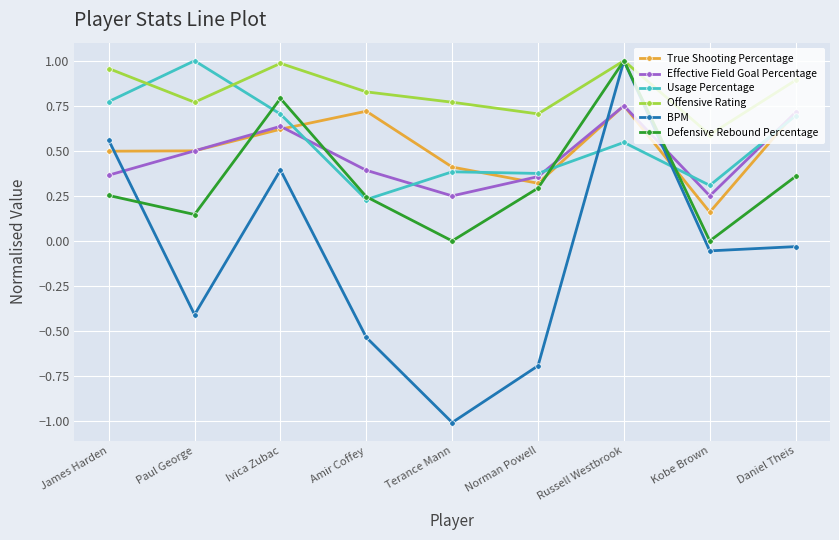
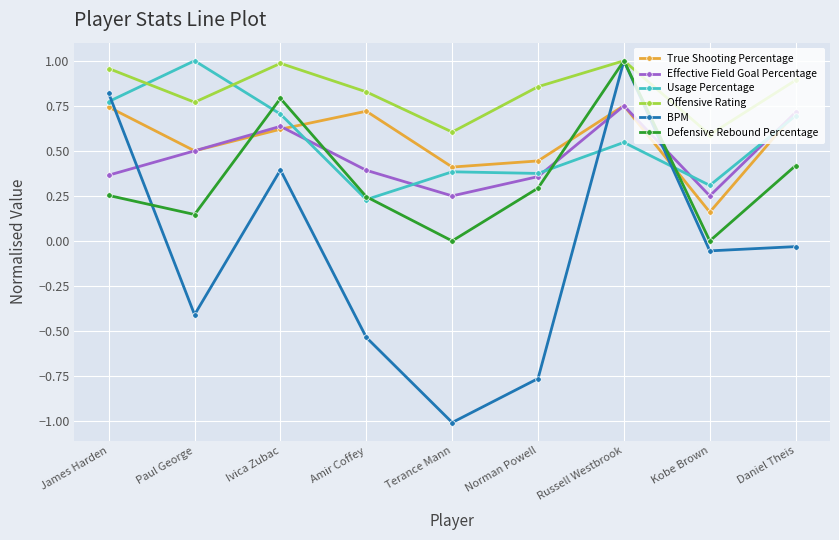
  {
    "True Shooting Percentage": {
-     "James Harden": 0.50,
+     "James Harden": 0.74,
      "Ivica Zubac": 0.62,
      "Amir Coffey": 0.72,
      "Terance Mann": 0.41,
-     "Norman Powell": 0.32,
+     "Norman Powell": 0.44,
      "Kobe Brown": 0.16
    },
    "Effective Field Goal Percentage": {
      "James Harden": 0.37,
      "Ivica Zubac": 0.64,
      "Amir Coffey": 0.39,
      "Terance Mann": 0.25,
      "Norman Powell": 0.36,
      "Kobe Brown": 0.25
    },
    "Usage Percentage": {
      "James Harden": 0.77,
      "Paul George": 1.00,
      "Ivica Zubac": 0.70,
      "Amir Coffey": 0.23,
      "Terance Mann": 0.38,
      "Norman Powell": 0.37,
      "Russell Westbrook": 0.55,
      "Kobe Brown": 0.31
    },
    "Offensive Rating": {
      "James Harden": 0.96,
      "Paul George": 0.77,
      "Ivica Zubac": 0.99,
      "Amir Coffey": 0.83,
-     "Terance Mann": 0.77,
-     "Norman Powell": 0.71
+     "Terance Mann": 0.60,
+     "Norman Powell": 0.86
    },
    "BPM": {
-     "James Harden": 0.56,
+     "James Harden": 0.82,
      "Paul George": -0.41,
      "Ivica Zubac": 0.39,
      "Amir Coffey": -0.54,
      "Terance Mann": -1.01,
-     "Norman Powell": -0.69,
+     "Norman Powell": -0.76,
      "Kobe Brown": -0.06,
      "Daniel Theis": -0.03
    },
    "Defensive Rebound Percentage": {
      "James Harden": 0.25,
      "Paul George": 0.15,
      "Ivica Zubac": 0.79,
      "Amir Coffey": 0.25,
      "Terance Mann": 0.00,
      "Norman Powell": 0.29,
      "Kobe Brown": 0.00,
-     "Daniel Theis": 0.36
+     "Daniel Theis": 0.42
    }
  }
